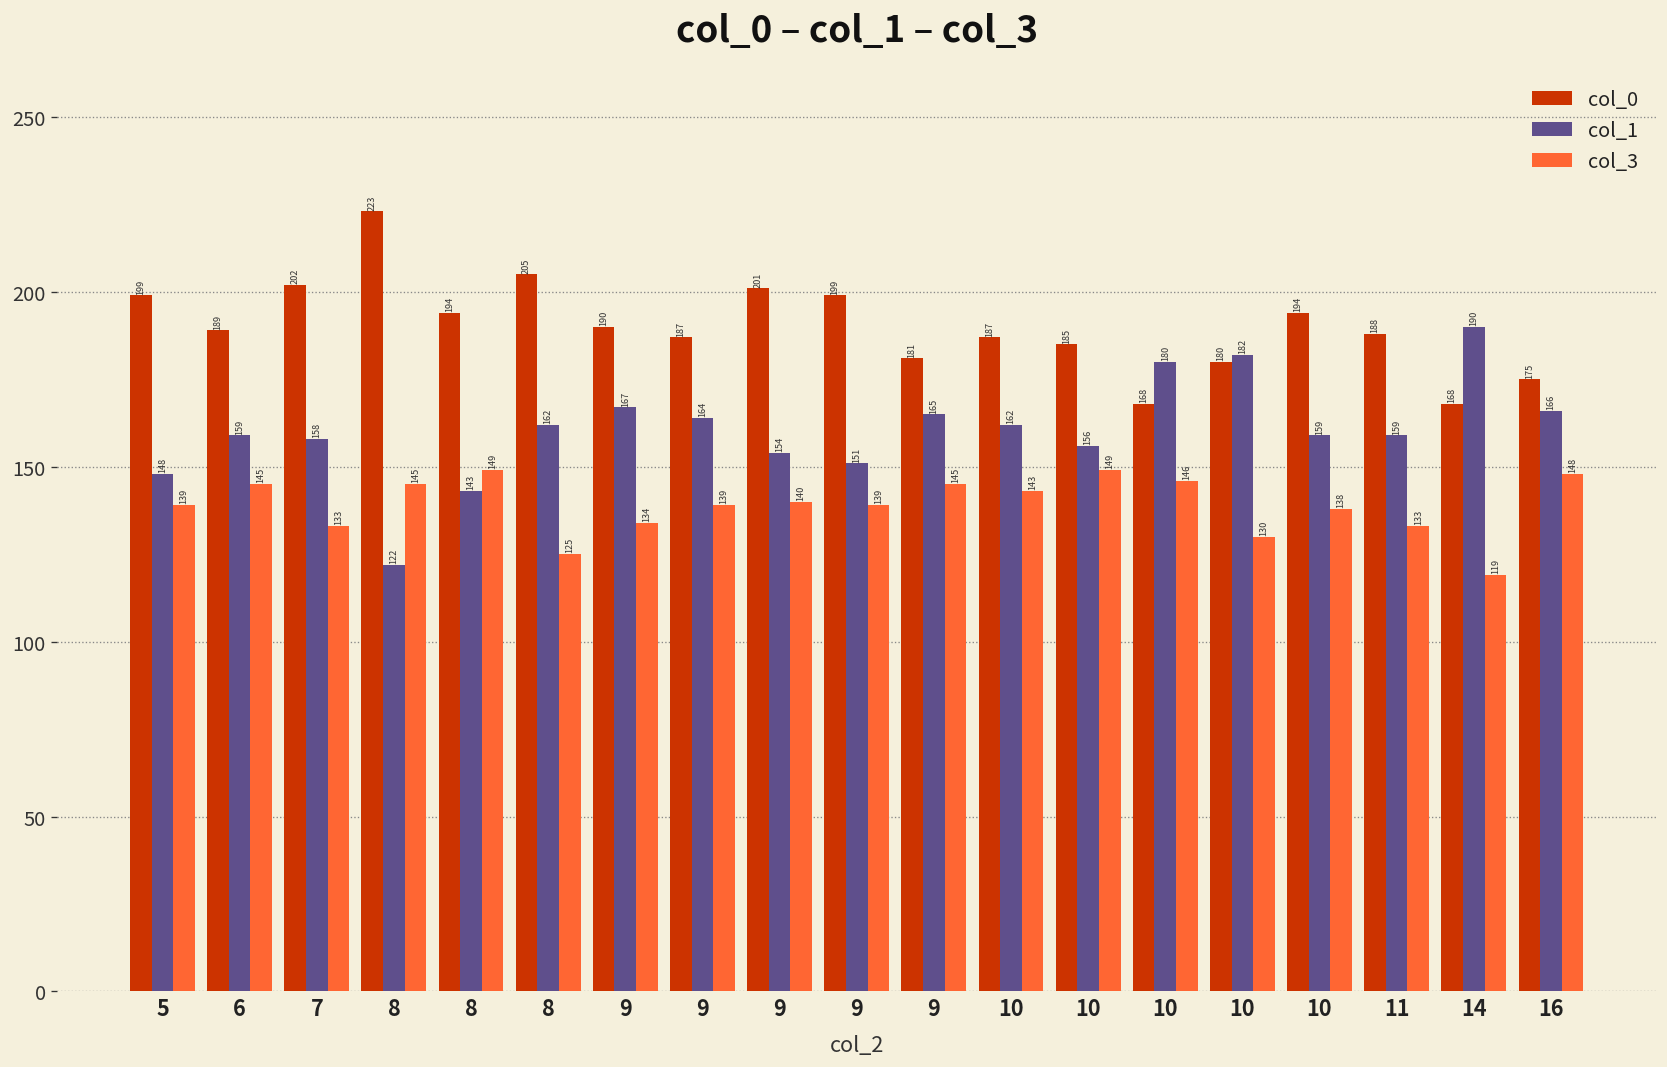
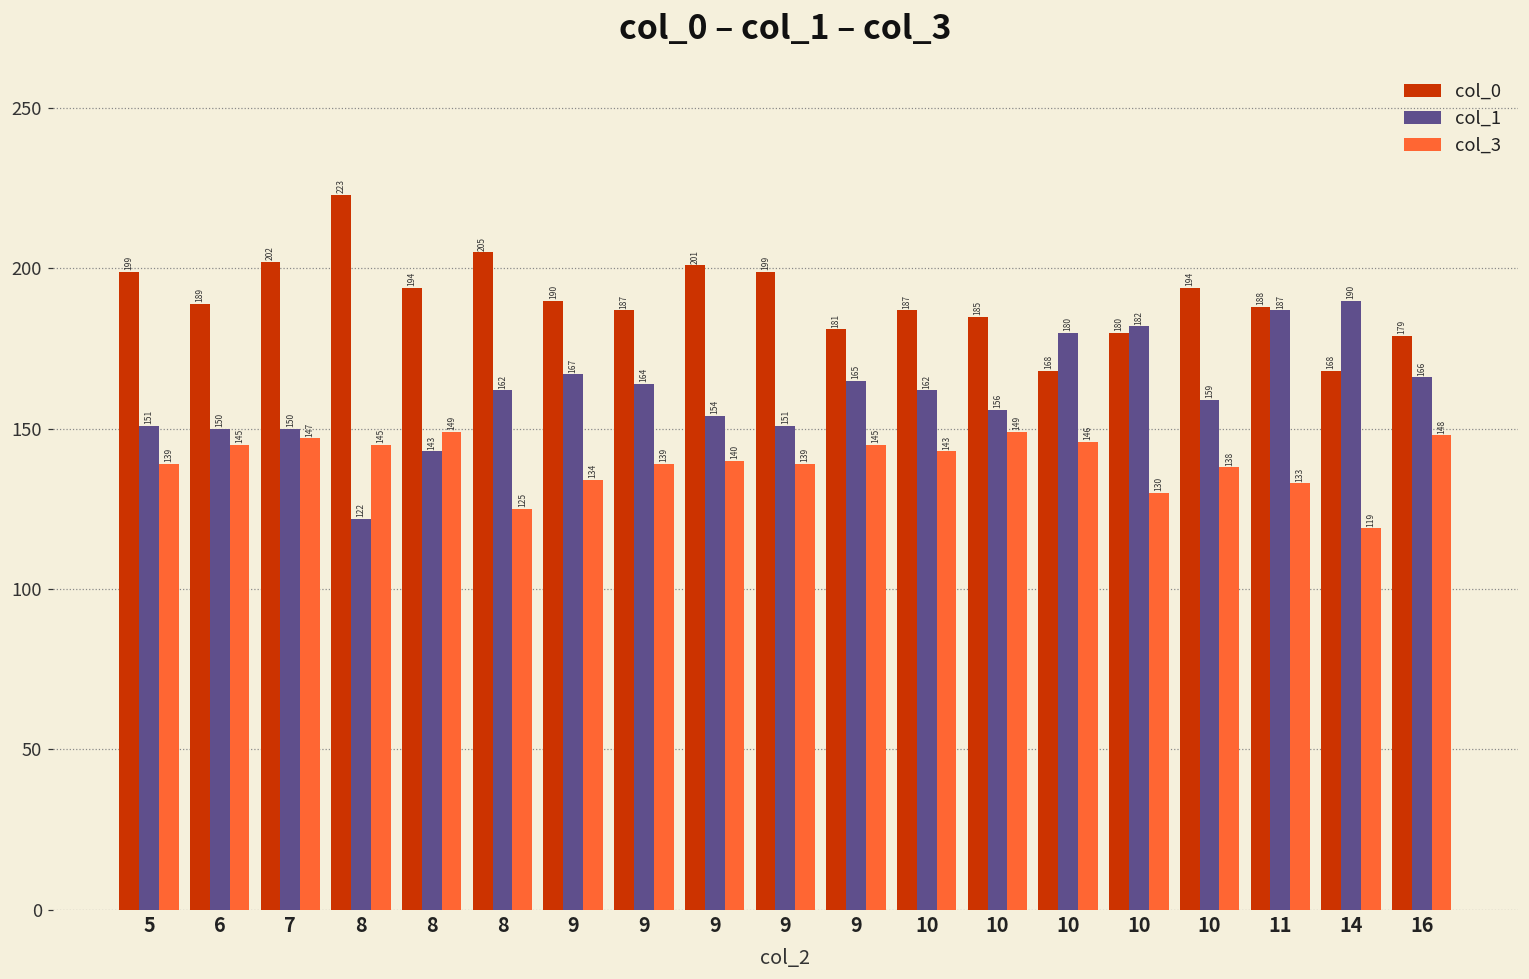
  {
    "col_0": {
      "5": 199,
      "6": 189,
      "7": 202,
      "11": 188,
      "14": 168,
-     "16": 175
+     "16": 179
    },
    "col_1": {
-     "5": 148,
-     "6": 159,
-     "7": 158,
-     "11": 159,
+     "5": 151,
+     "6": 150,
+     "7": 150,
+     "11": 187,
      "14": 190,
      "16": 166
    },
    "col_3": {
      "5": 139,
      "6": 145,
-     "7": 133,
+     "7": 147,
      "11": 133,
      "14": 119,
      "16": 148
    }
  }
